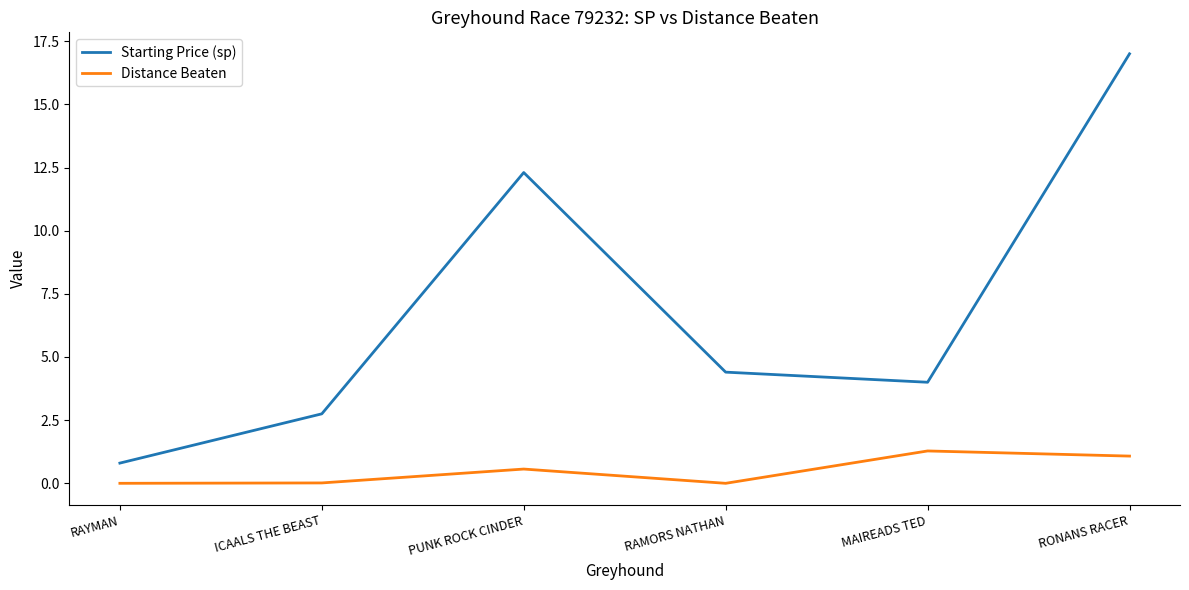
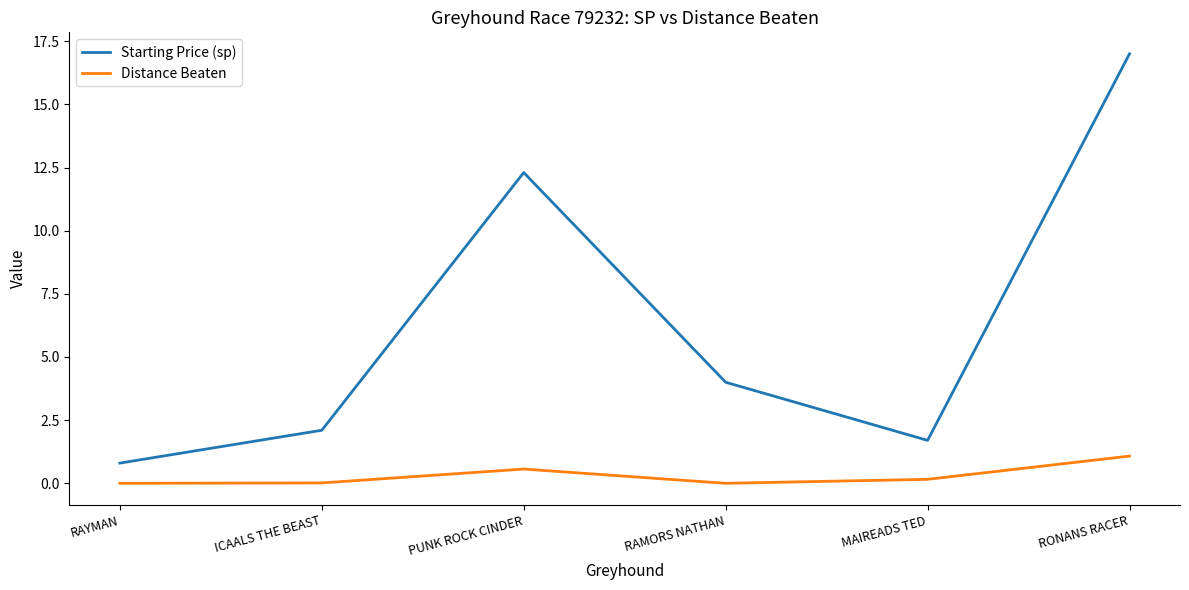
  {
    "Starting Price (sp)": {
      "RAYMAN": 0.8,
-     "ICAALS THE BEAST": 2.8,
+     "ICAALS THE BEAST": 2.1,
      "PUNK ROCK CINDER": 12.3,
-     "RAMORS NATHAN": 4.4,
-     "MAIREADS TED": 4.0,
+     "RAMORS NATHAN": 4.0,
+     "MAIREADS TED": 1.7,
      "RONANS RACER": 17.0
    },
    "Distance Beaten": {
      "RAYMAN": 0.0,
      "ICAALS THE BEAST": 0.0,
      "PUNK ROCK CINDER": 0.6,
      "RAMORS NATHAN": 0.0,
-     "MAIREADS TED": 1.3,
+     "MAIREADS TED": 0.2,
      "RONANS RACER": 1.1
    }
  }
